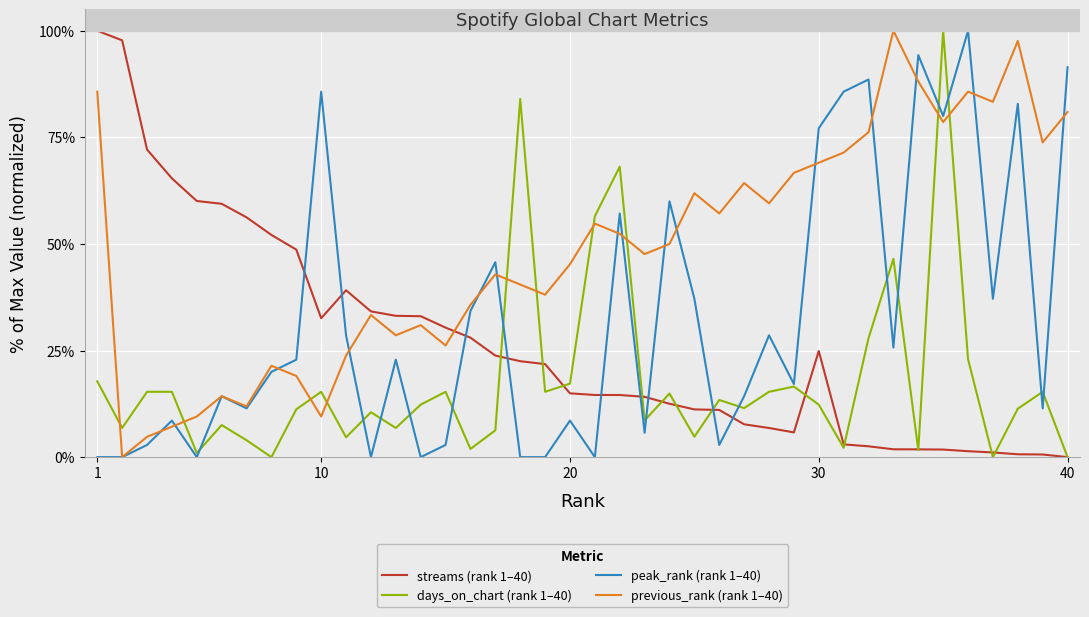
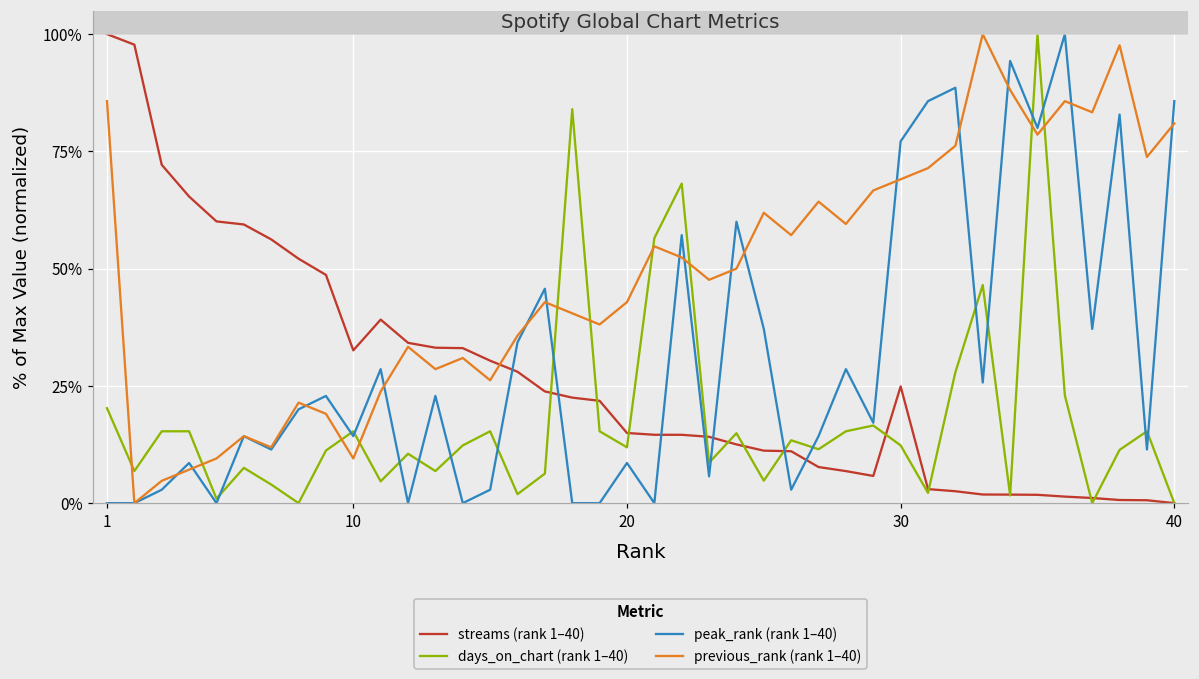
  {
    "streams (rank 1–40)": {
      "10": "33%",
      "20": "15%",
      "30": "25%"
    },
    "days_on_chart (rank 1–40)": {
-     "1": "18%",
+     "1": "20%",
      "10": "15%",
-     "20": "17%",
+     "20": "12%",
      "30": "12%"
    },
    "peak_rank (rank 1–40)": {
      "1": "0%",
-     "10": "86%",
+     "10": "14%",
      "20": "9%",
      "30": "77%",
-     "40": "91%"
+     "40": "86%"
    },
    "previous_rank (rank 1–40)": {
      "1": "86%",
      "10": "10%",
-     "20": "45%",
+     "20": "43%",
      "30": "69%",
      "40": "81%"
    }
  }
